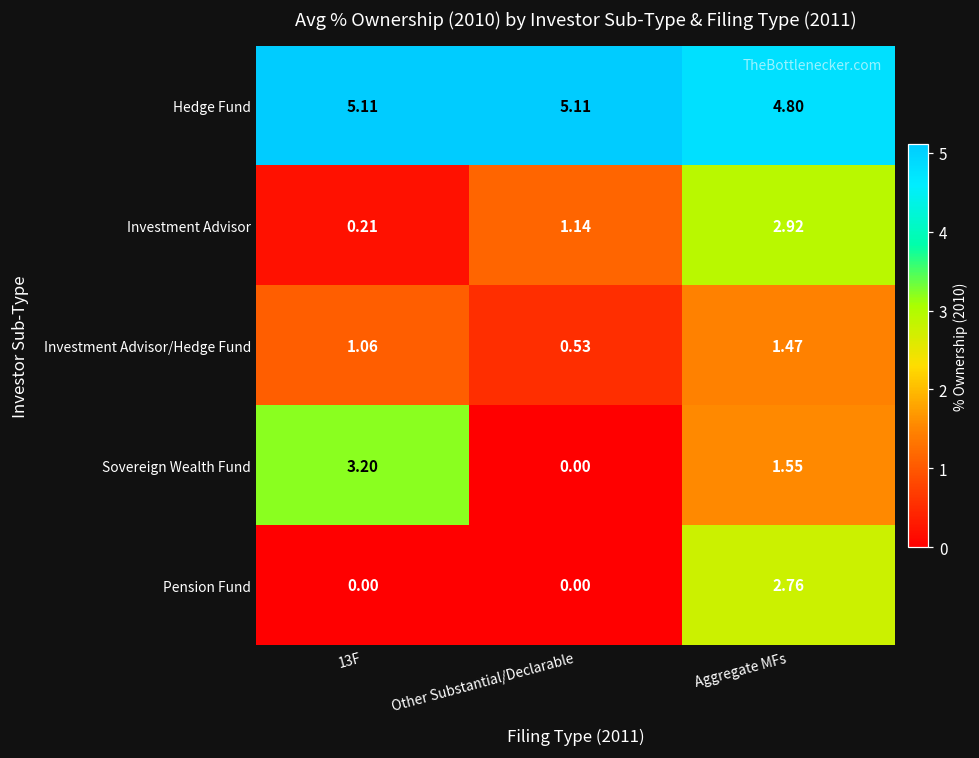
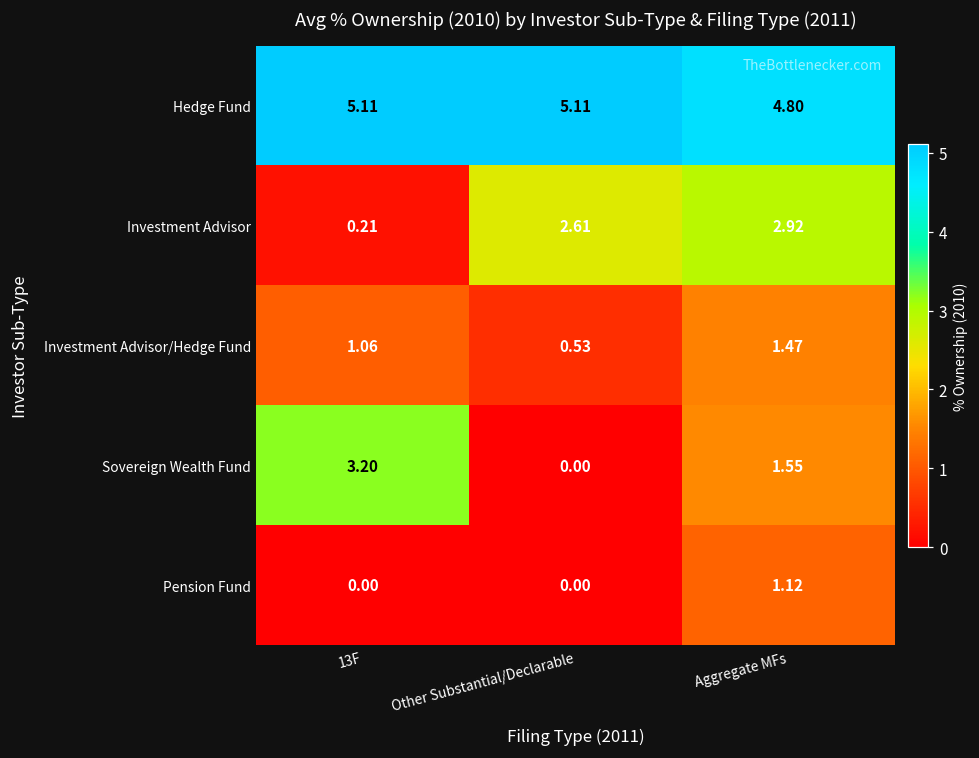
  {
    "Hedge Fund": {
      "13F": 5.11,
      "Other Substantial/Declarable": 5.11
    },
    "Investment Advisor": {
      "13F": 0.21,
-     "Other Substantial/Declarable": 1.14,
+     "Other Substantial/Declarable": 2.61,
      "Aggregate MFs": 2.92
    },
    "Investment Advisor/Hedge Fund": {
      "13F": 1.06,
      "Other Substantial/Declarable": 0.53,
      "Aggregate MFs": 1.47
    },
    "Sovereign Wealth Fund": {
      "13F": 3.20,
      "Other Substantial/Declarable": 0.00,
      "Aggregate MFs": 1.55
    },
    "Pension Fund": {
      "13F": 0.00,
      "Other Substantial/Declarable": 0.00,
-     "Aggregate MFs": 2.76
+     "Aggregate MFs": 1.12
    }
  }
